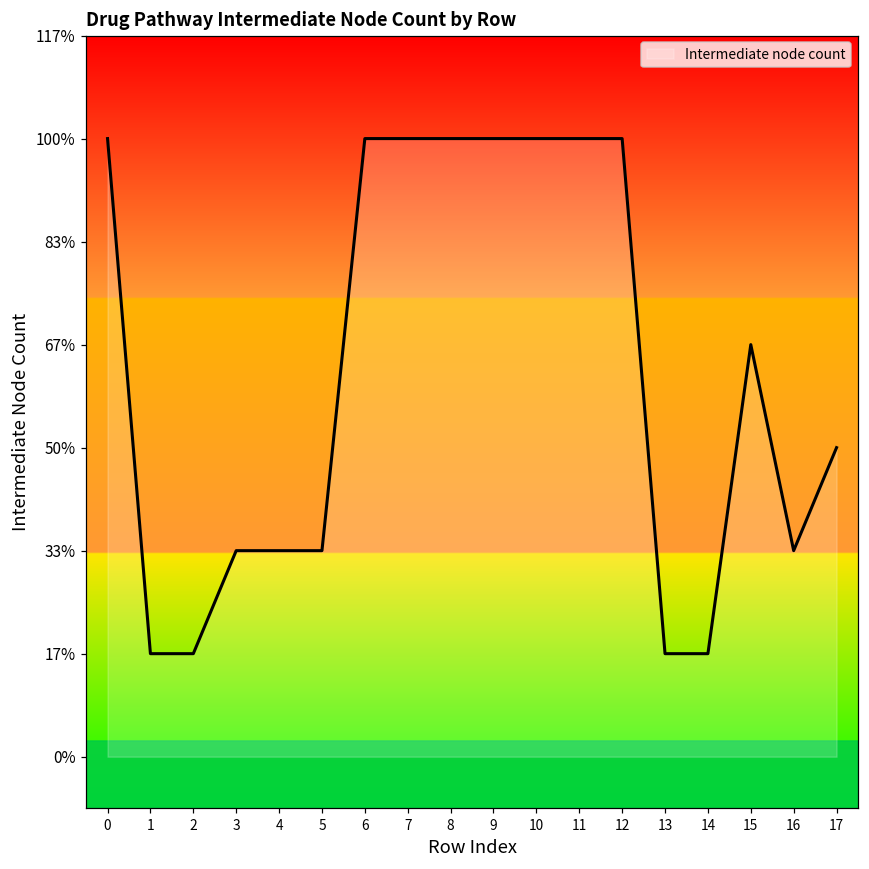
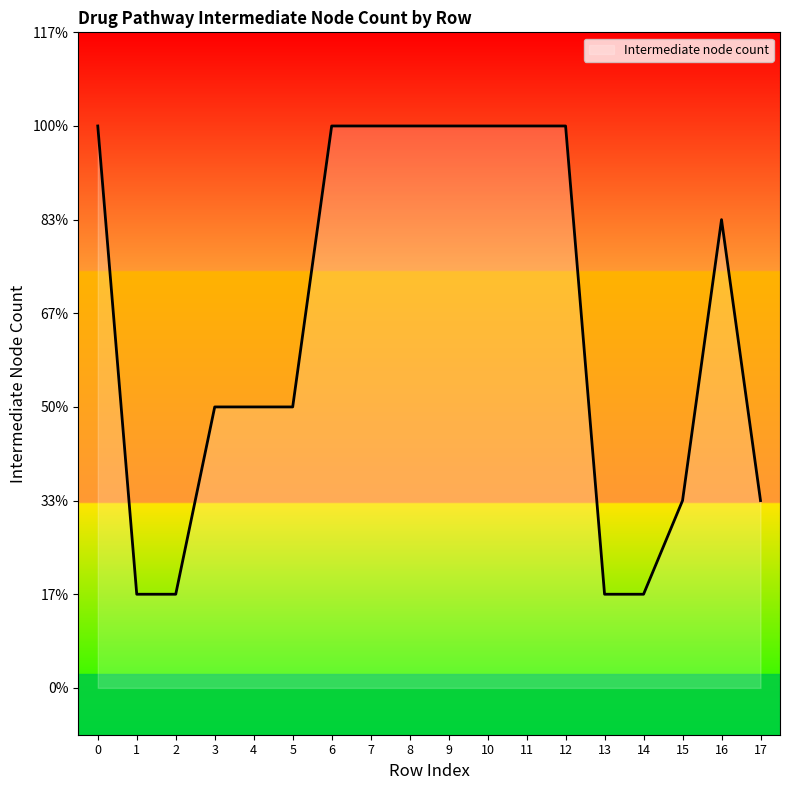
  {
    "0": "100%",
    "1": "17%",
    "2": "17%",
-   "3": "33%",
-   "4": "33%",
-   "5": "33%",
+   "3": "50%",
+   "4": "50%",
+   "5": "50%",
    "6": "100%",
    "7": "100%",
    "8": "100%",
    "9": "100%",
    "10": "100%",
    "11": "100%",
    "12": "100%",
    "13": "17%",
    "14": "17%",
-   "15": "67%",
-   "16": "33%",
-   "17": "50%"
+   "15": "33%",
+   "16": "84%",
+   "17": "33%"
  }
